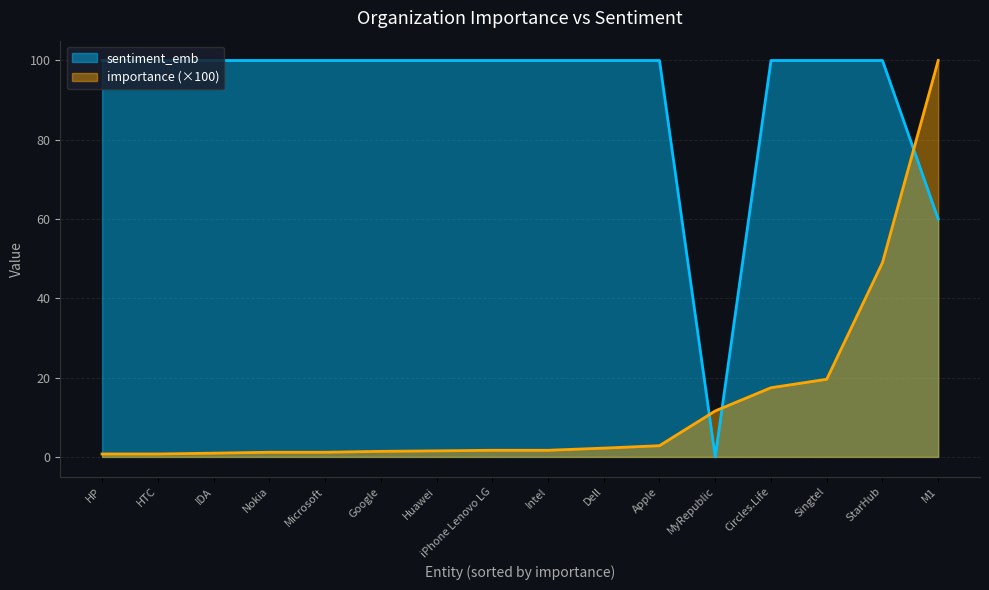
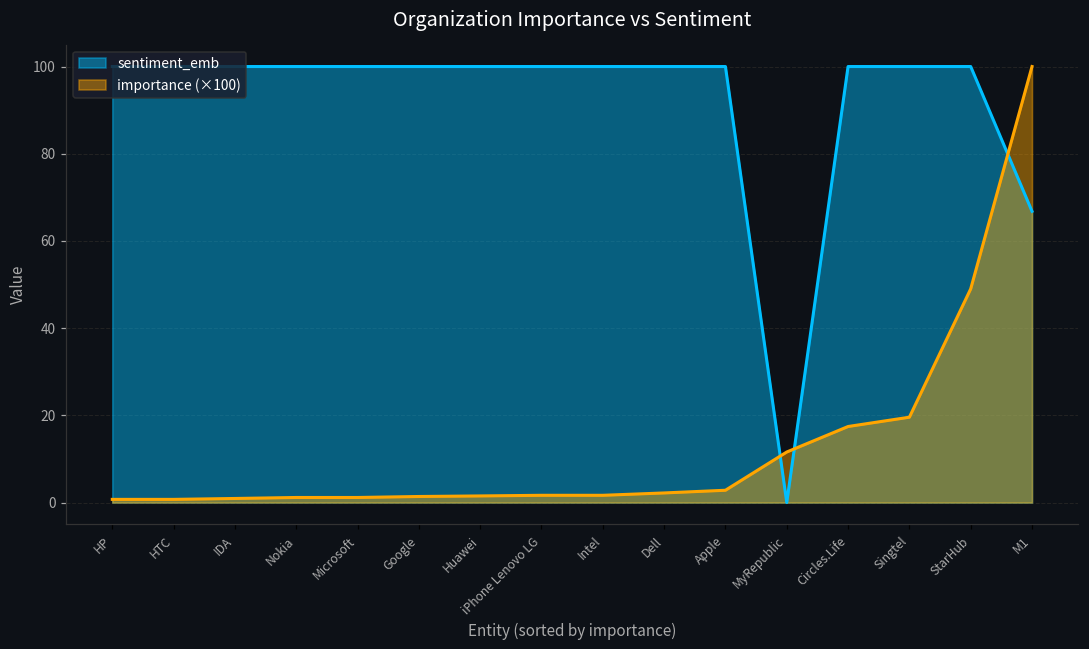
  {
    "sentiment_emb": {
      "Nokia": 100,
      "Microsoft": 100,
      "Google": 100,
      "Huawei": 100,
      "iPhone Lenovo LG": 100,
      "Intel": 100,
      "Dell": 100,
      "Apple": 100,
      "MyRepublic": 0,
      "Circles.Life": 100,
      "Singtel": 100,
      "StarHub": 100,
-     "M1": 60
+     "M1": 67
    },
    "importance (×100)": {
      "HP": 1,
      "HTC": 1,
      "IDA": 1,
      "Nokia": 1,
      "Microsoft": 1,
      "Google": 1,
      "Huawei": 2,
      "iPhone Lenovo LG": 2,
      "Intel": 2,
      "Dell": 2,
      "Apple": 3,
      "MyRepublic": 12,
      "Circles.Life": 17,
      "Singtel": 20,
      "StarHub": 49,
      "M1": 100
    }
  }
